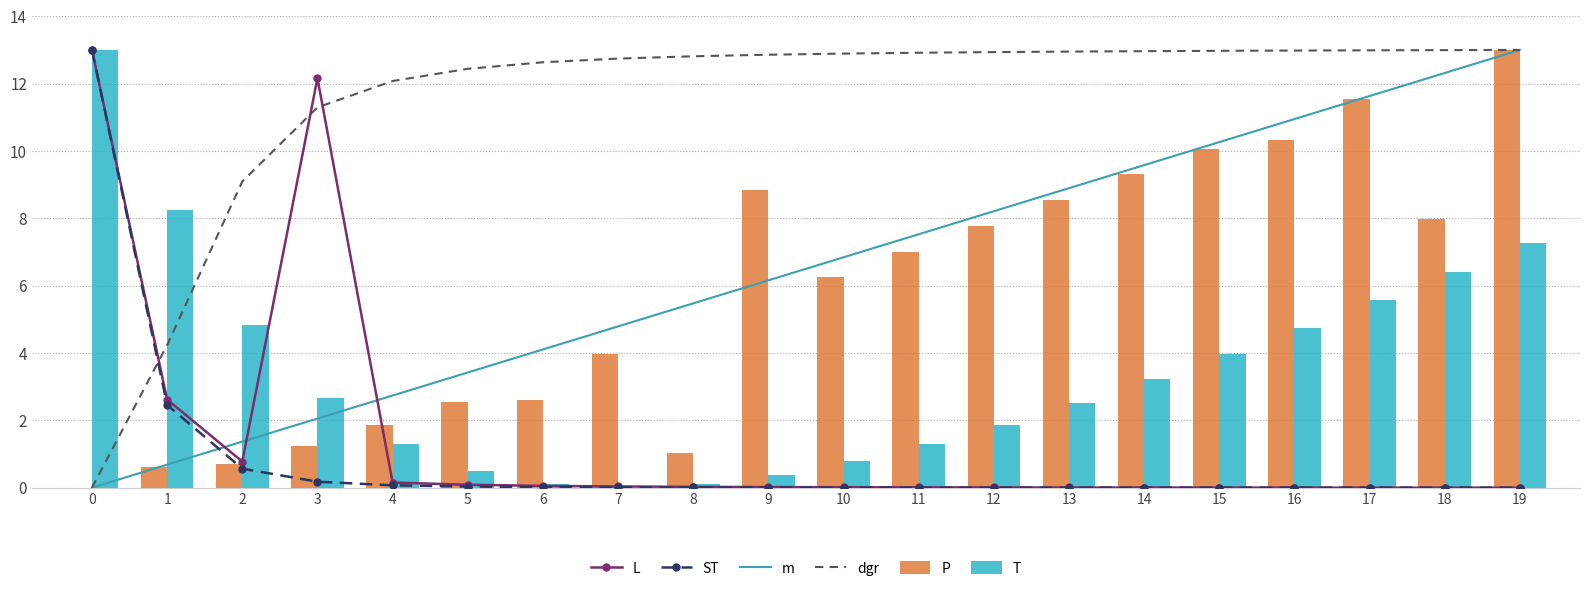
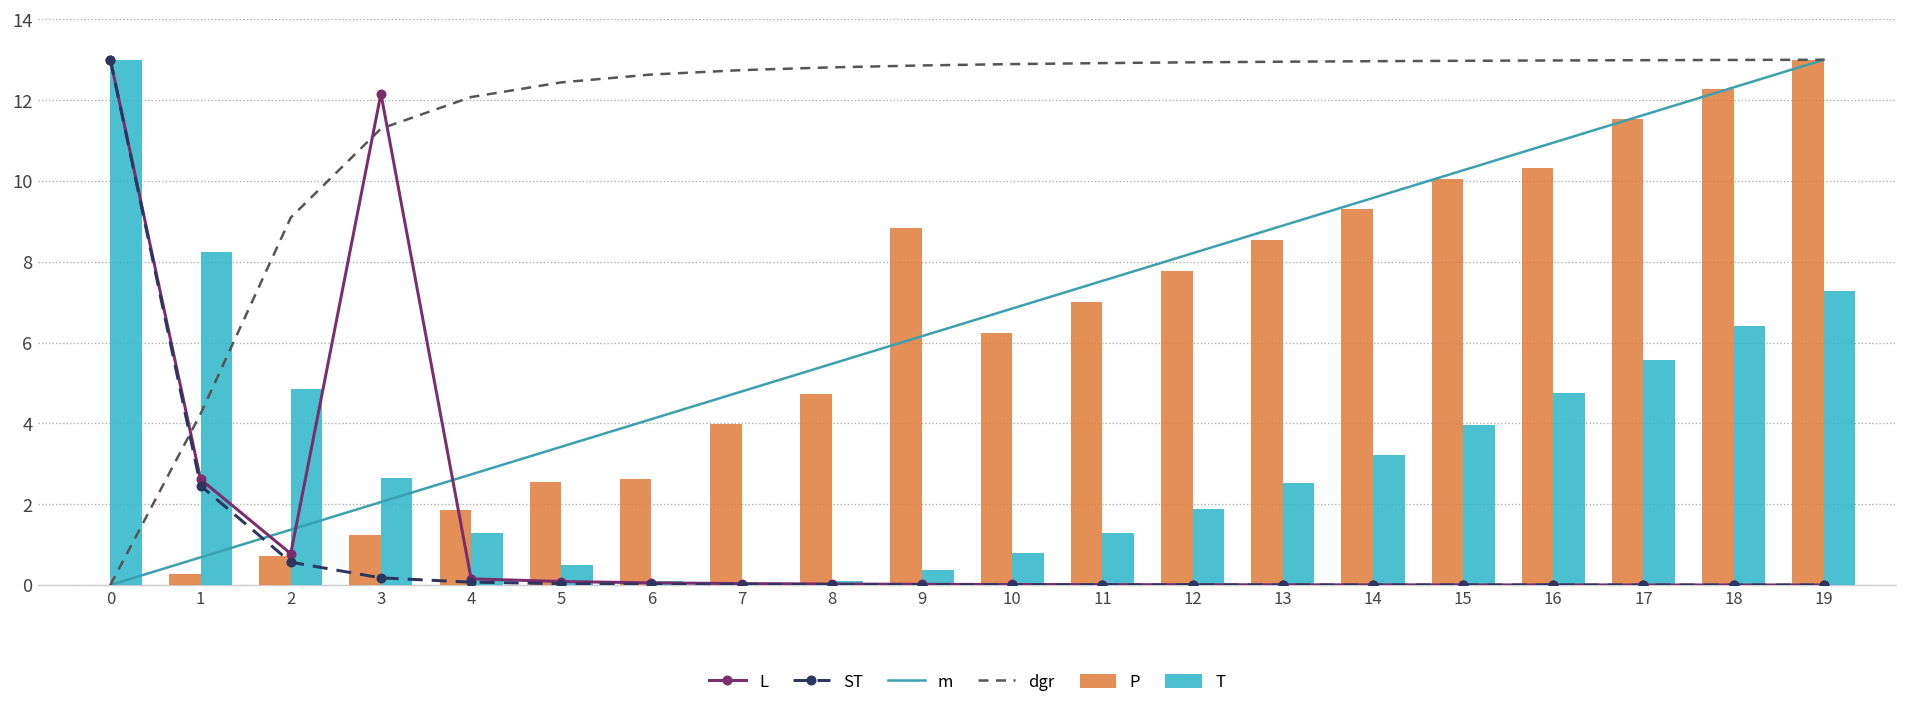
  {
    "P": {
      "0": 0.0,
-     "1": 0.6,
+     "1": 0.3,
      "2": 0.7,
      "3": 1.2,
      "4": 1.9,
      "5": 2.5,
      "6": 2.6,
      "7": 4.0,
-     "8": 1.0,
+     "8": 4.7,
      "9": 8.8,
      "10": 6.2,
      "11": 7.0,
      "12": 7.8,
      "13": 8.5,
      "14": 9.3,
      "15": 10.1,
      "16": 10.3,
      "17": 11.5,
-     "18": 8.0,
+     "18": 12.3,
      "19": 13.0
    },
    "L": {
      "1": 2.6,
      "2": 0.8,
      "3": 12.2,
      "4": 0.2
    }
  }
